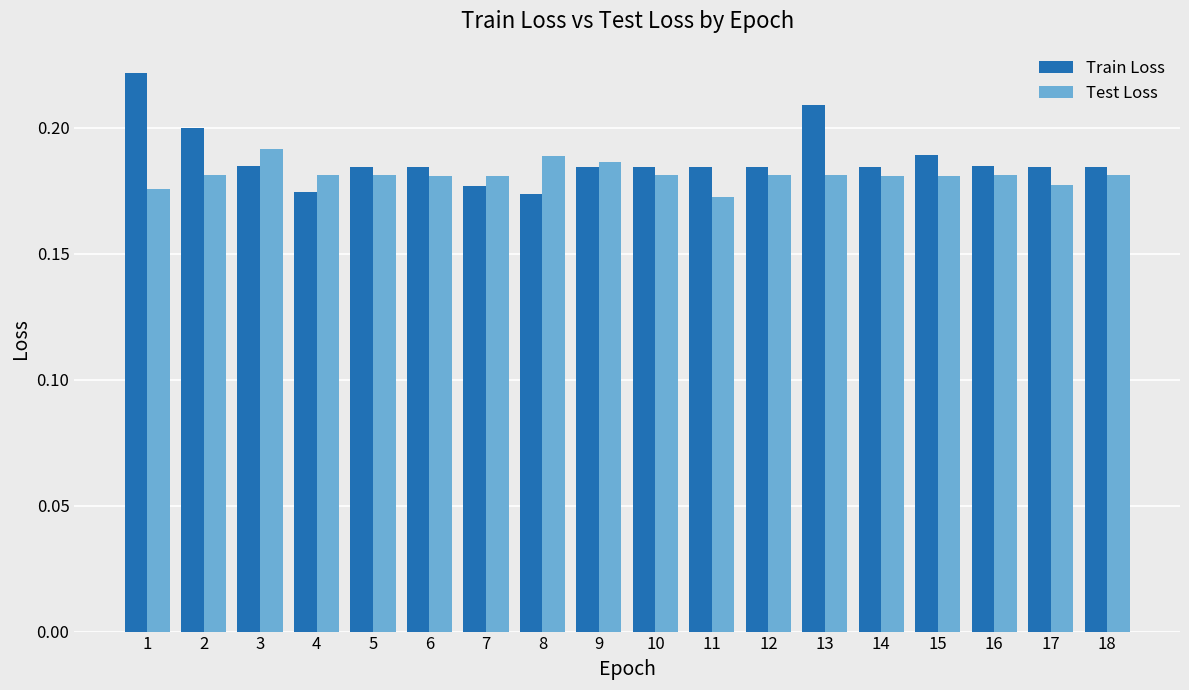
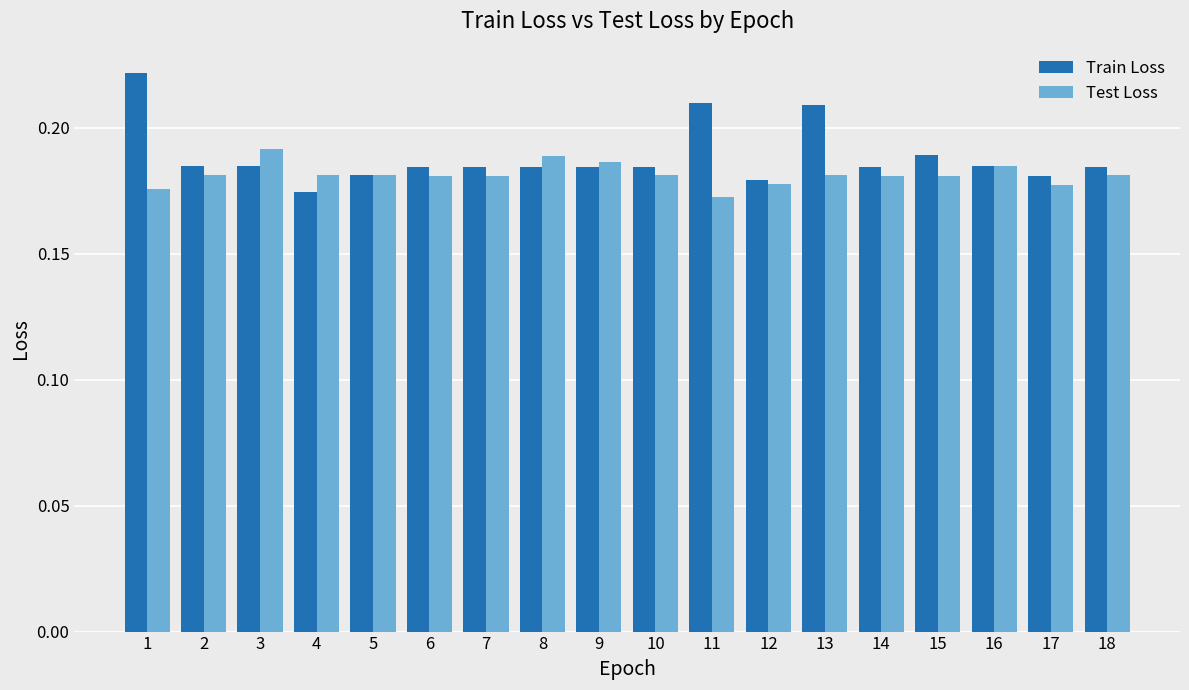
  {
    "Train Loss": {
      "1": 0.222,
-     "2": 0.200,
+     "2": 0.185,
      "3": 0.185,
      "4": 0.175,
-     "5": 0.185,
+     "5": 0.181,
      "6": 0.185,
-     "7": 0.177,
-     "8": 0.174,
+     "7": 0.185,
+     "8": 0.185,
      "9": 0.185,
      "10": 0.185,
-     "11": 0.185,
-     "12": 0.185,
+     "11": 0.210,
+     "12": 0.179,
      "13": 0.209,
      "14": 0.185,
      "15": 0.189,
      "16": 0.185,
-     "17": 0.185,
+     "17": 0.181,
      "18": 0.185
    },
    "Test Loss": {
      "1": 0.176,
      "2": 0.181,
      "3": 0.192,
      "4": 0.181,
      "5": 0.181,
      "6": 0.181,
      "7": 0.181,
      "8": 0.189,
      "9": 0.187,
      "10": 0.181,
      "11": 0.173,
-     "12": 0.181,
+     "12": 0.178,
      "13": 0.181,
      "14": 0.181,
      "15": 0.181,
-     "16": 0.181,
+     "16": 0.185,
      "17": 0.178,
      "18": 0.181
    }
  }
